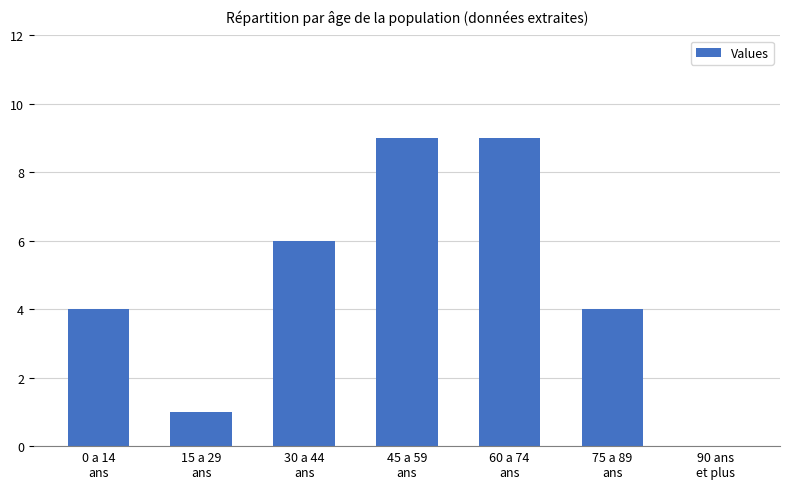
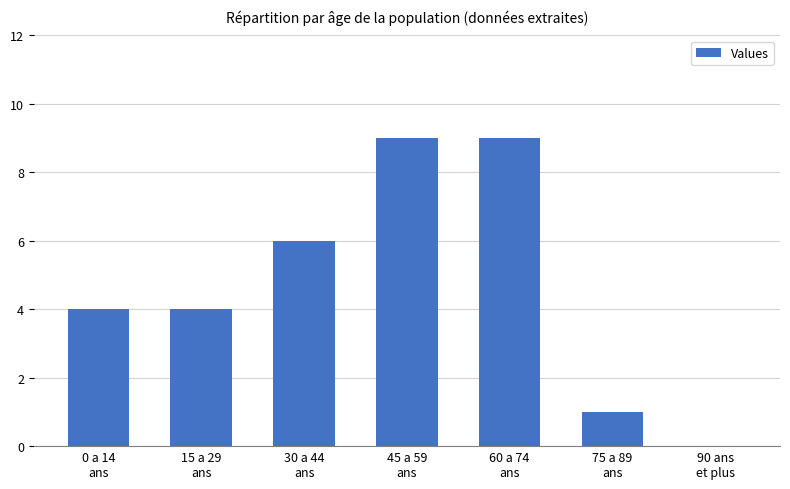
  {
    "0 a 14 ans": 4,
-   "15 a 29 ans": 1,
+   "15 a 29 ans": 4,
    "30 a 44 ans": 6,
    "45 a 59 ans": 9,
    "60 a 74 ans": 9,
-   "75 a 89 ans": 4,
+   "75 a 89 ans": 1,
    "90 ans et plus": 0
  }
